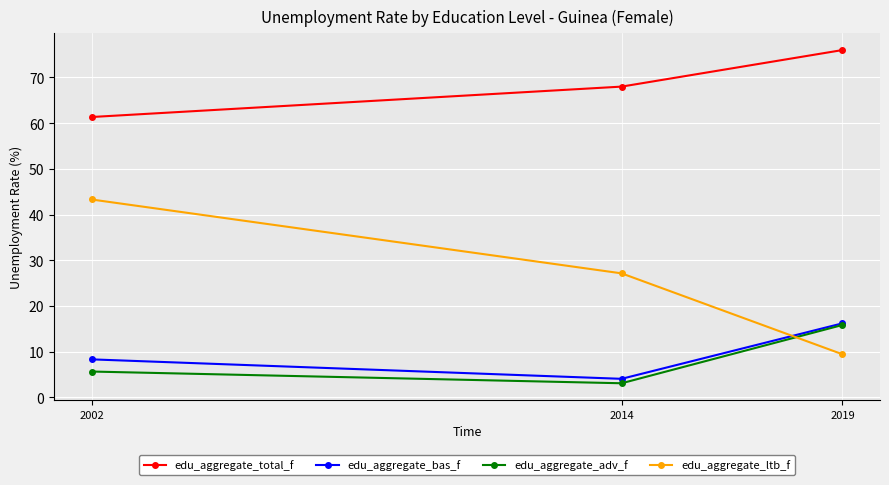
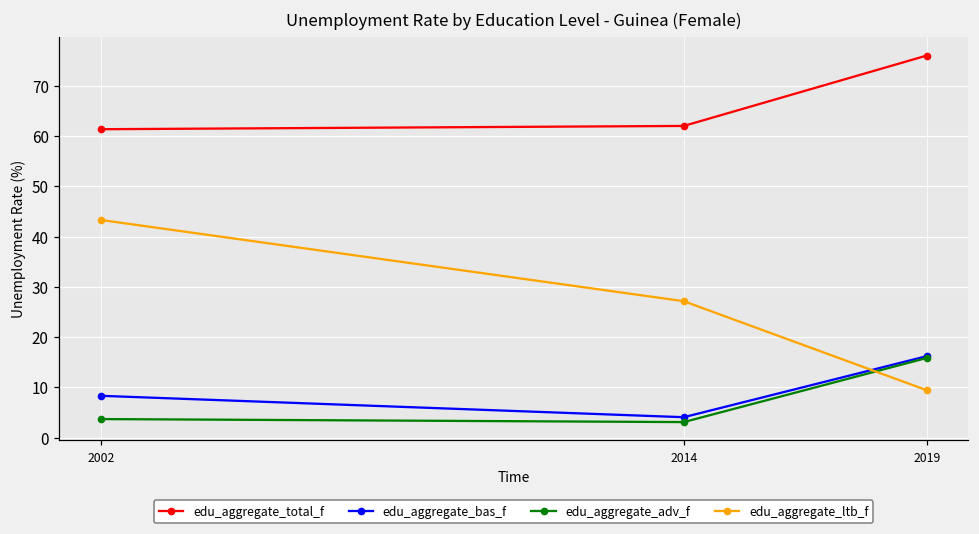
  {
    "edu_aggregate_total_f": {
      "2002": 61,
-     "2014": 68,
+     "2014": 62,
      "2019": 76
    },
    "edu_aggregate_bas_f": {
      "2002": 8,
      "2014": 4
    },
    "edu_aggregate_adv_f": {
-     "2002": 6,
+     "2002": 4,
      "2014": 3
    },
    "edu_aggregate_ltb_f": {
      "2002": 43,
      "2014": 27,
      "2019": 9
    }
  }
